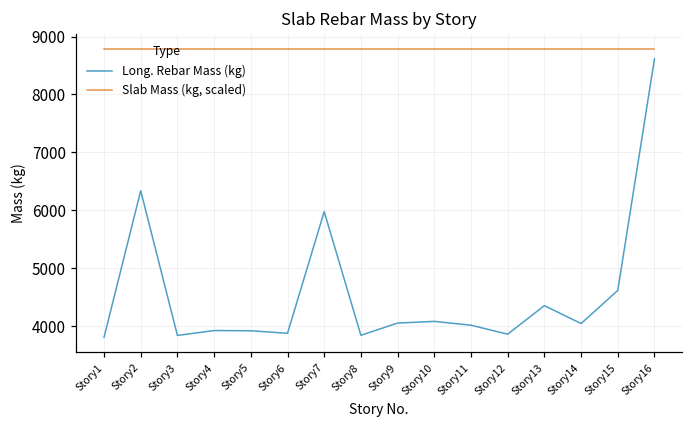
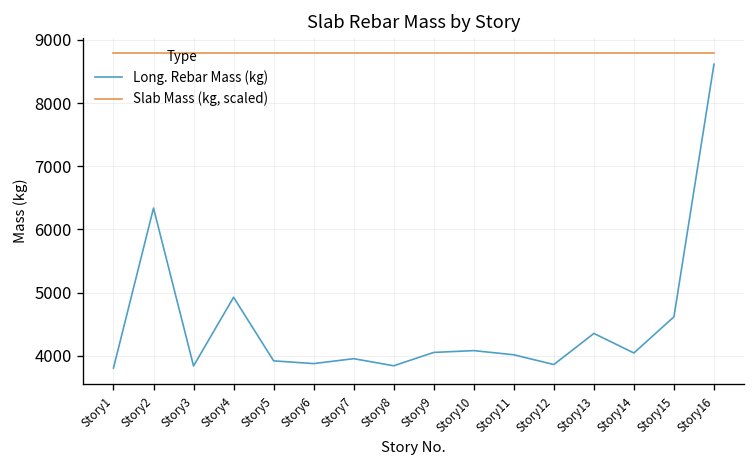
  {
    "Long. Rebar Mass (kg)": {
      "Story1": 3800,
      "Story2": 6300,
      "Story3": 3800,
-     "Story4": 3900,
+     "Story4": 4900,
      "Story5": 3900,
      "Story6": 3900,
-     "Story7": 6000,
+     "Story7": 4000,
      "Story8": 3800,
      "Story9": 4100,
      "Story10": 4100,
      "Story11": 4000,
      "Story12": 3900,
      "Story13": 4400,
      "Story14": 4000,
      "Story15": 4600,
      "Story16": 8600
    },
    "Slab Mass (kg, scaled)": {
      "Story1": 8800,
      "Story2": 8800,
      "Story3": 8800,
      "Story4": 8800,
      "Story5": 8800,
      "Story6": 8800,
      "Story7": 8800,
      "Story8": 8800,
      "Story9": 8800,
      "Story10": 8800,
      "Story11": 8800,
      "Story12": 8800,
      "Story13": 8800,
      "Story14": 8800,
      "Story15": 8800,
      "Story16": 8800
    }
  }
